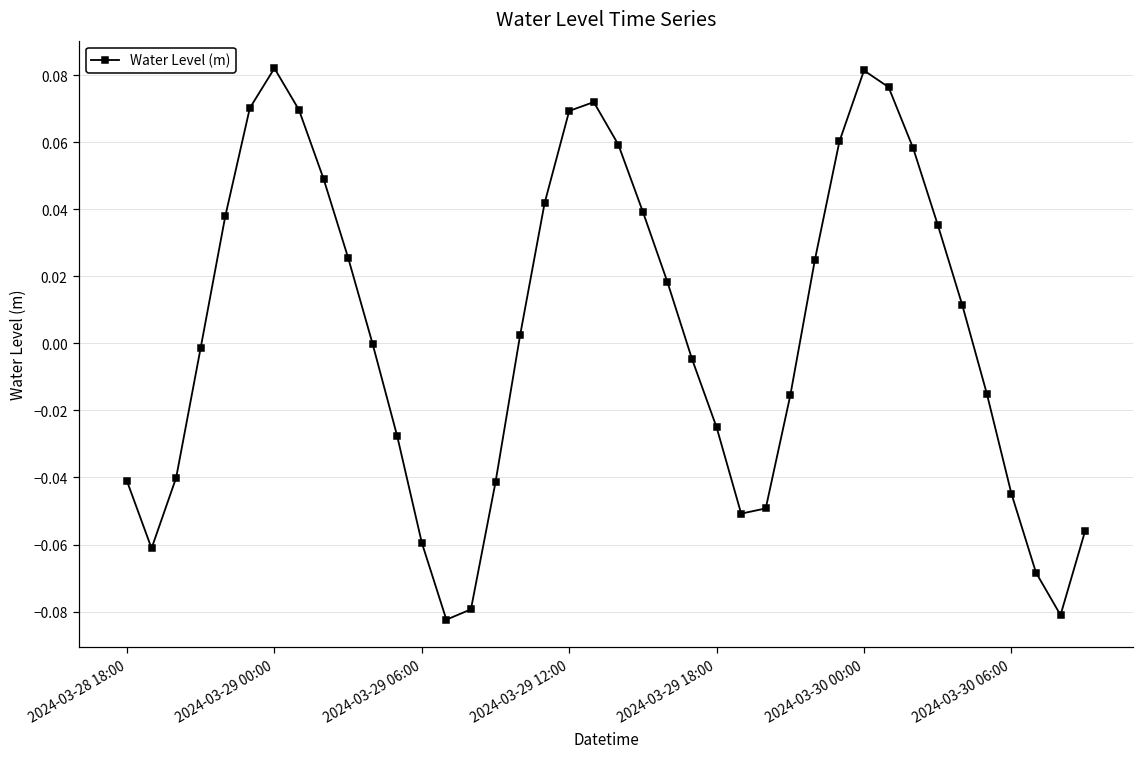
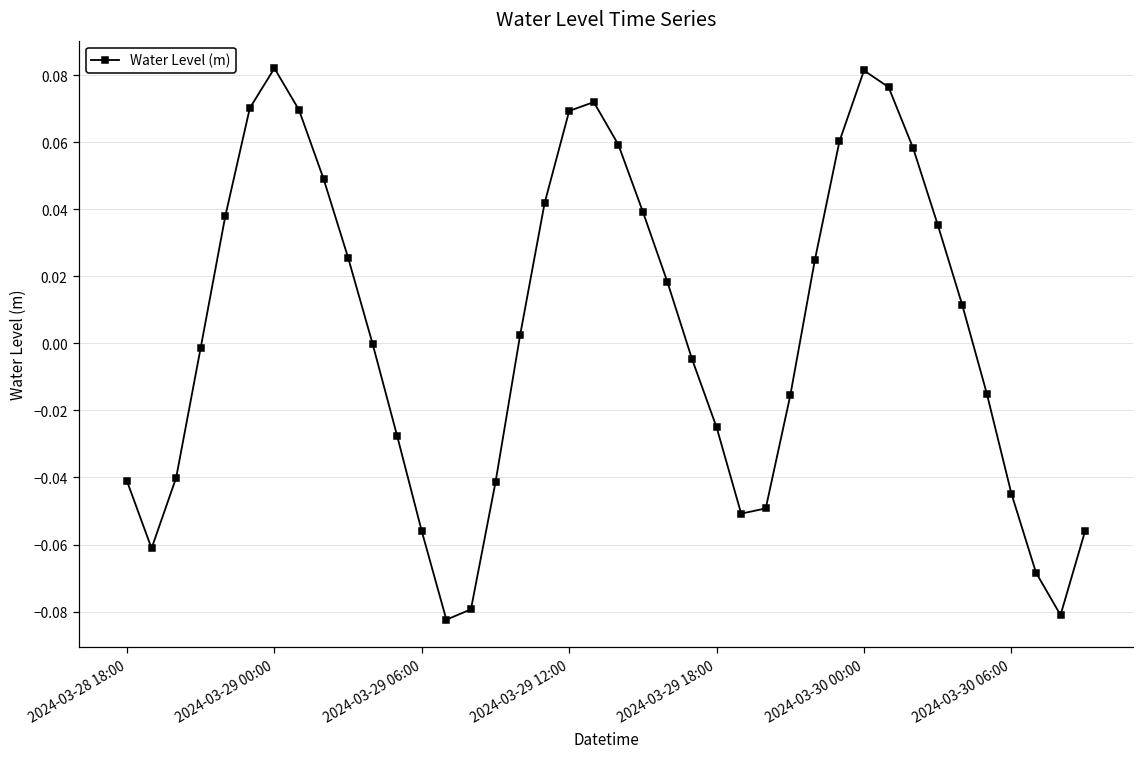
  {
    "2024-03-28 18:00": -0.041,
    "2024-03-29 00:00": 0.082,
-   "2024-03-29 06:00": -0.059,
+   "2024-03-29 06:00": -0.056,
    "2024-03-29 12:00": 0.069,
    "2024-03-29 18:00": -0.025,
    "2024-03-30 00:00": 0.081,
    "2024-03-30 06:00": -0.045
  }
